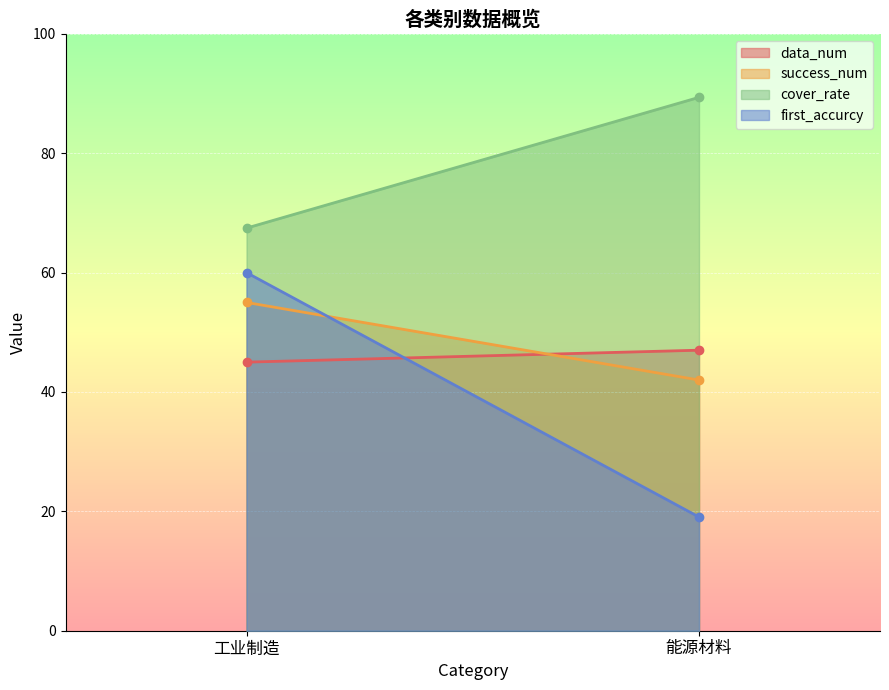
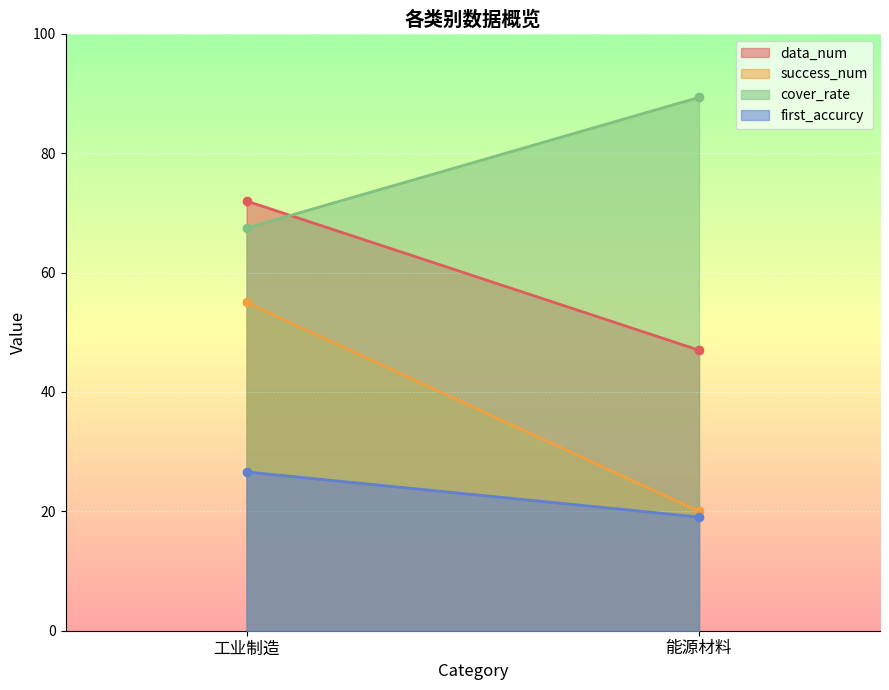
  {
    "data_num": {
-     "工业制造": 45,
+     "工业制造": 72,
      "能源材料": 47
    },
    "success_num": {
      "工业制造": 55,
-     "能源材料": 42
+     "能源材料": 20
    },
    "cover_rate": {
      "工业制造": 67,
      "能源材料": 89
    },
    "first_accurcy": {
-     "工业制造": 60,
+     "工业制造": 27,
      "能源材料": 19
    }
  }
